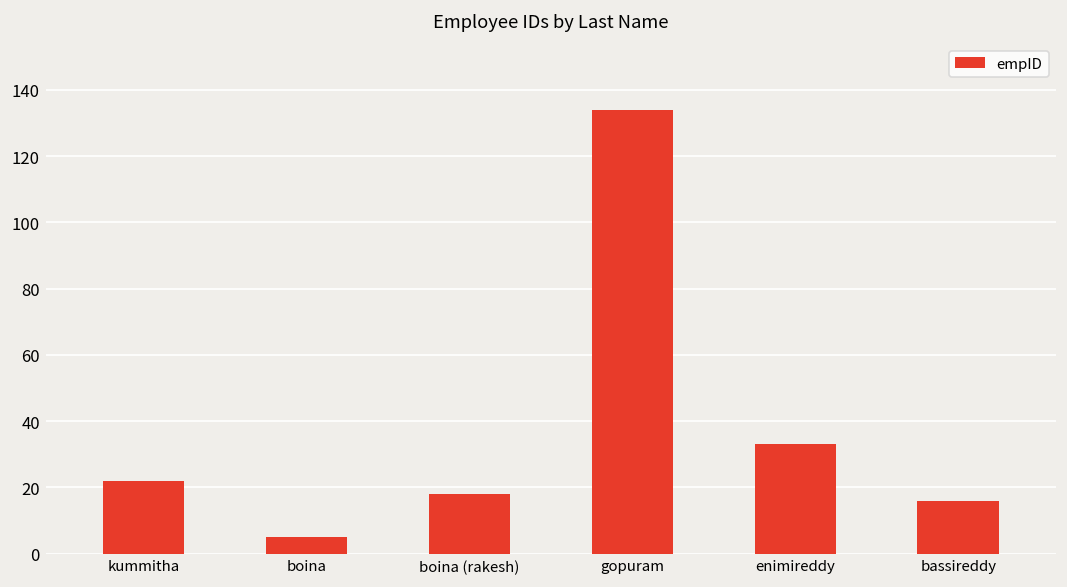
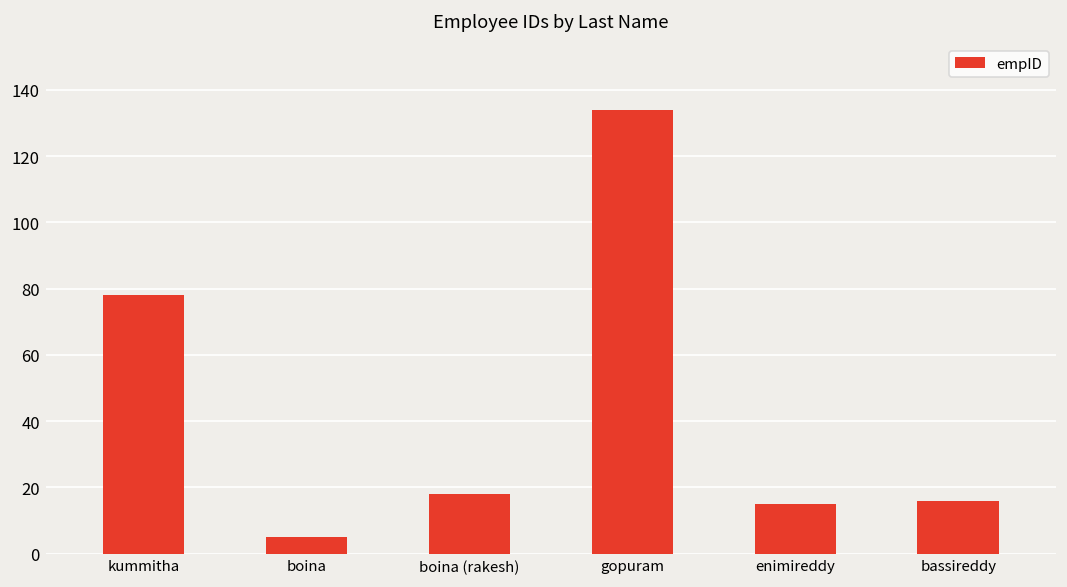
  {
-   "kummitha": 22,
+   "kummitha": 78,
    "boina": 5,
    "boina (rakesh)": 18,
    "gopuram": 134,
-   "enimireddy": 33,
+   "enimireddy": 15,
    "bassireddy": 16
  }
